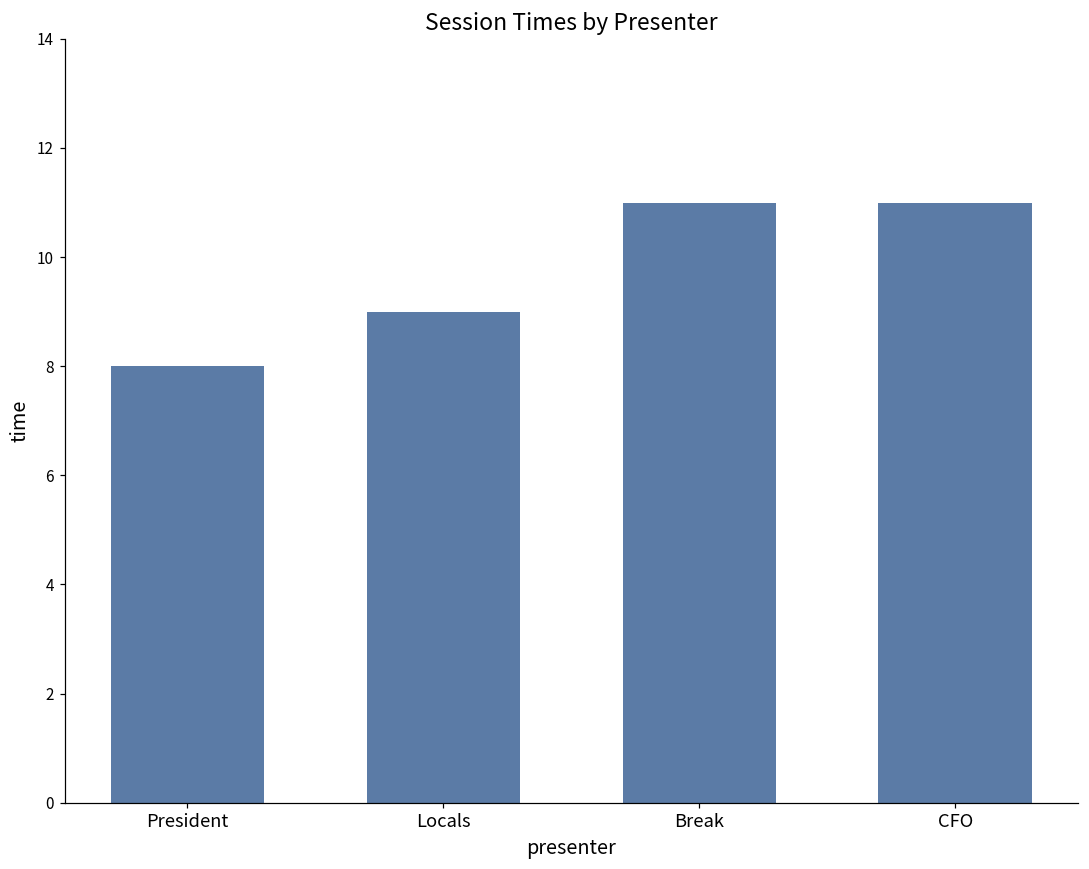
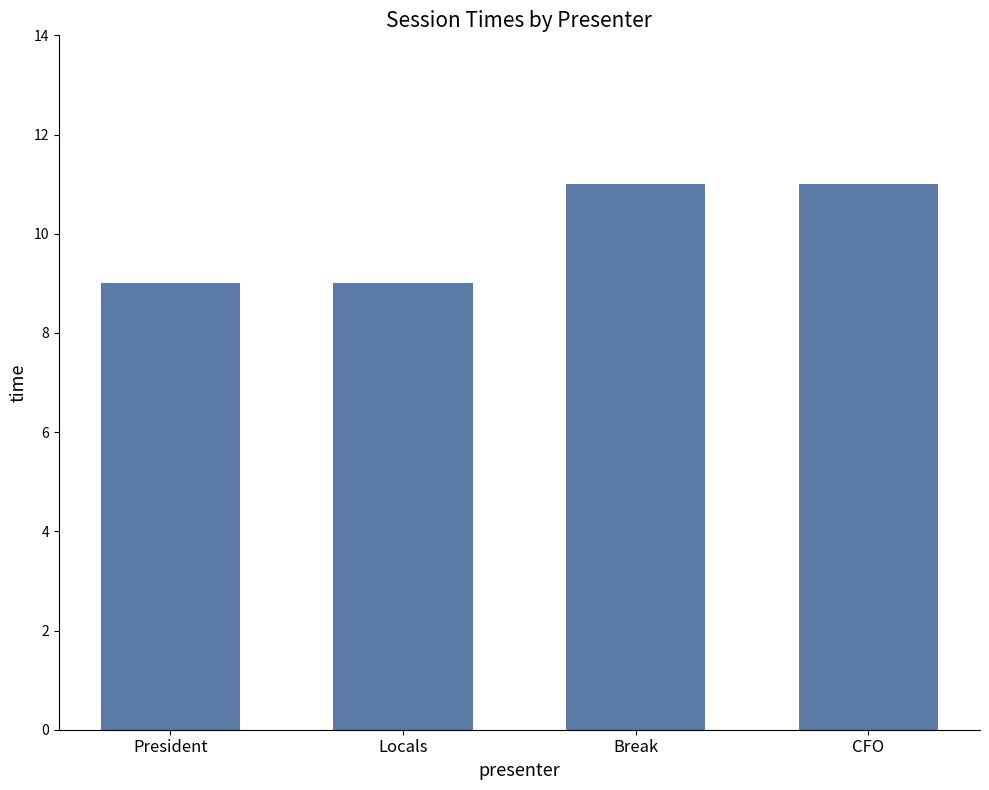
  {
-   "President": 8,
+   "President": 9,
    "Locals": 9,
    "Break": 11,
    "CFO": 11
  }
